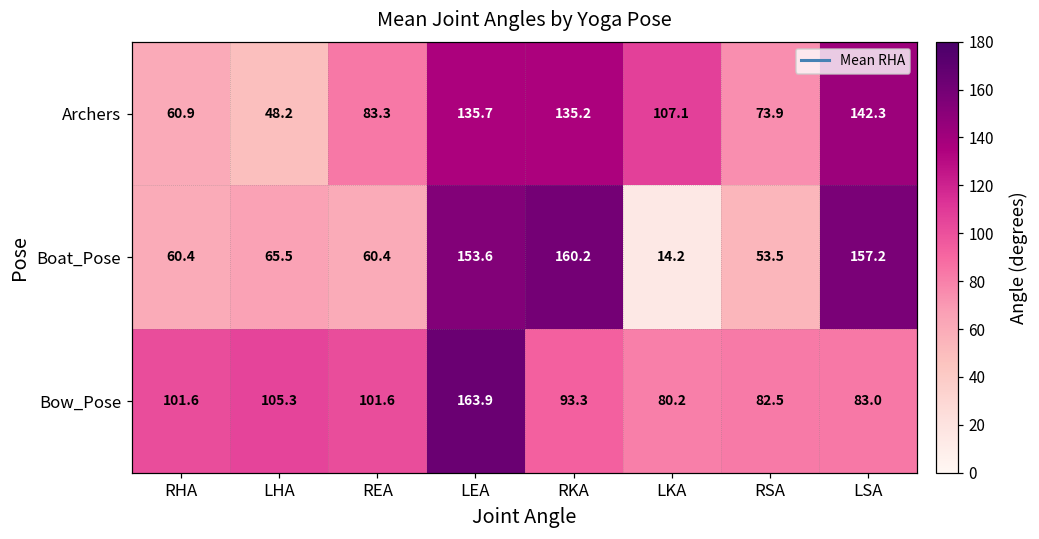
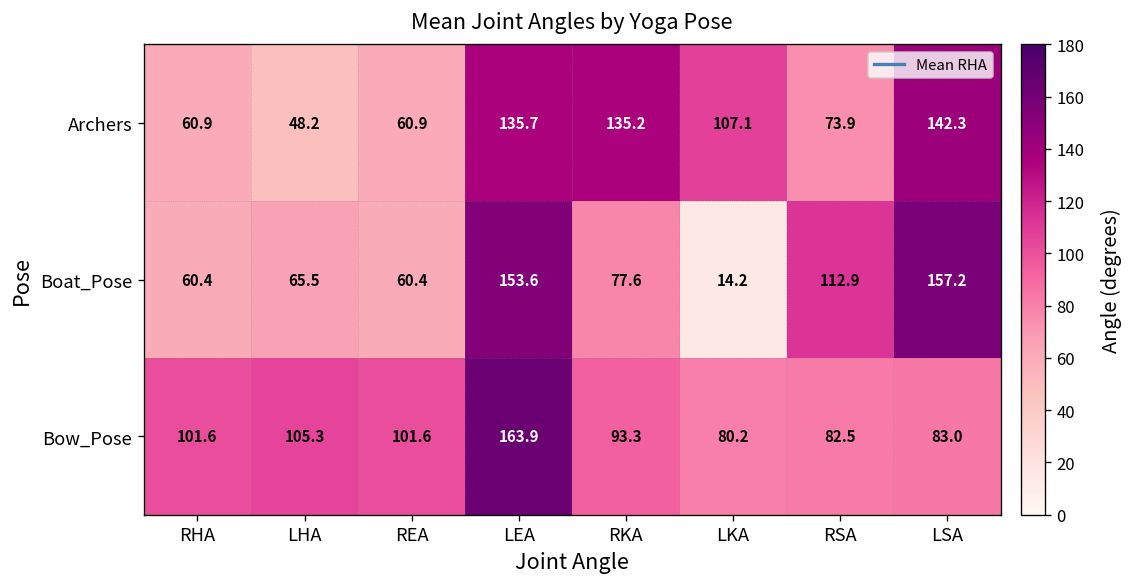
  {
    "Archers": {
      "RHA": 60.9,
      "LHA": 48.2,
-     "REA": 83.3,
+     "REA": 60.9,
      "LEA": 135.7,
      "RKA": 135.2,
      "LKA": 107.1,
      "RSA": 73.9,
      "LSA": 142.3
    },
    "Boat_Pose": {
      "RHA": 60.4,
      "LHA": 65.5,
      "REA": 60.4,
      "LEA": 153.6,
-     "RKA": 160.2,
+     "RKA": 77.6,
      "LKA": 14.2,
-     "RSA": 53.5,
+     "RSA": 112.9,
      "LSA": 157.2
    },
    "Bow_Pose": {
      "RHA": 101.6,
      "LHA": 105.3,
      "REA": 101.6,
      "LEA": 163.9,
      "RKA": 93.3,
      "LKA": 80.2,
      "RSA": 82.5,
      "LSA": 83.0
    }
  }
